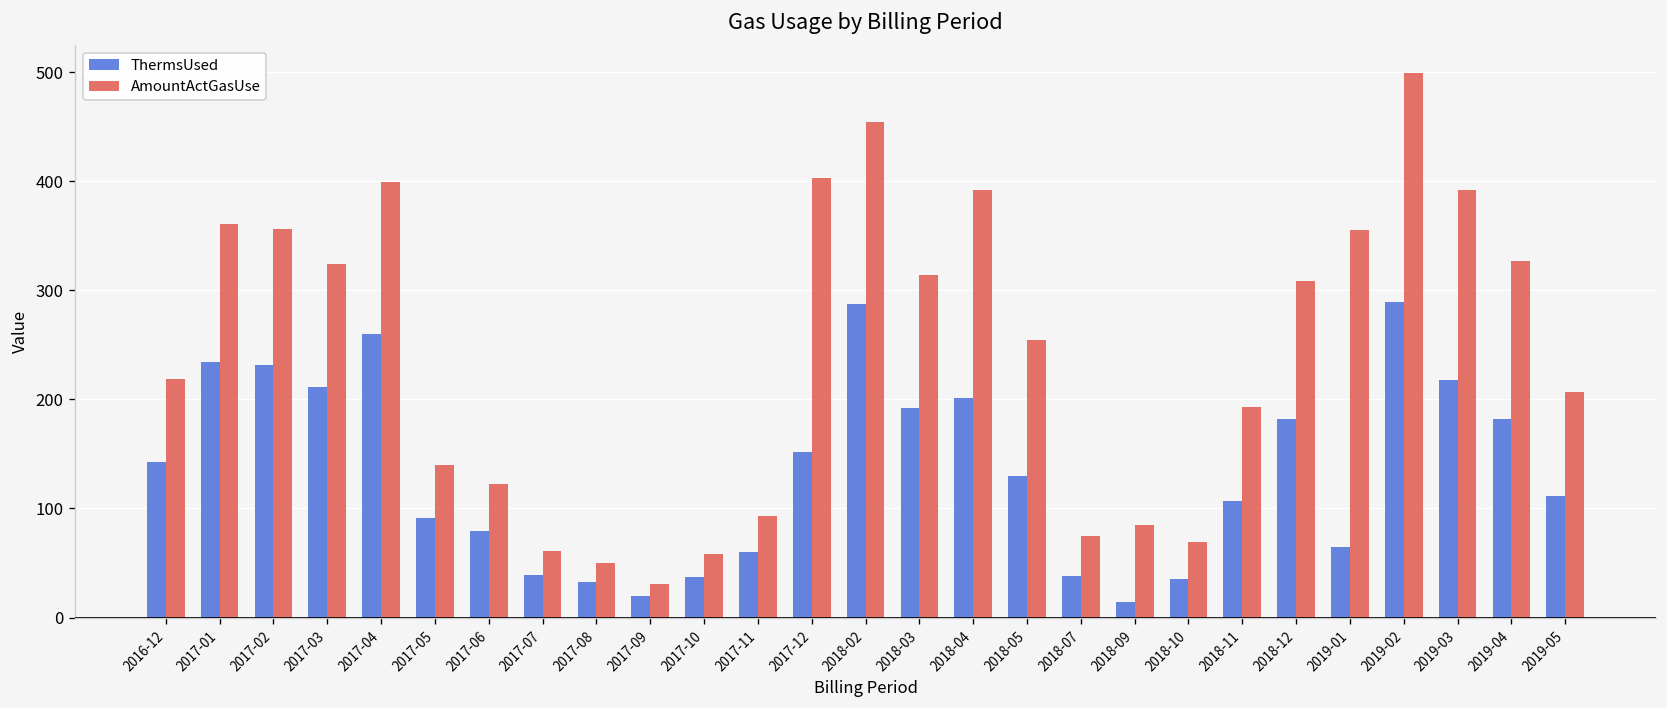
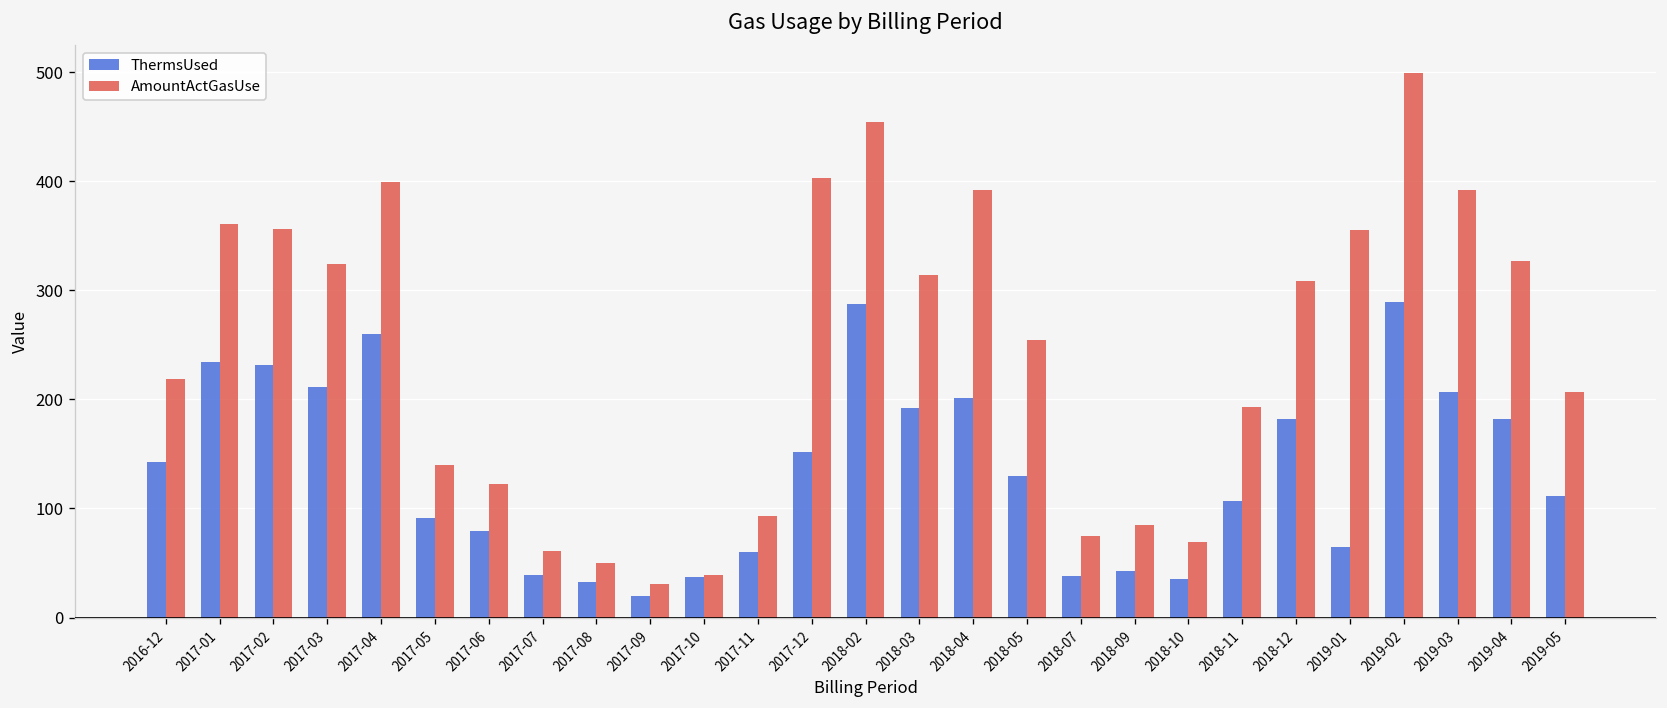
  {
    "ThermsUsed": {
      "2016-12": 140,
      "2017-01": 230,
      "2017-02": 230,
      "2017-03": 210,
      "2017-04": 260,
      "2017-05": 90,
      "2017-06": 80,
      "2017-07": 40,
      "2017-08": 30,
      "2017-09": 20,
      "2017-10": 40,
      "2017-11": 60,
      "2017-12": 150,
      "2018-02": 290,
      "2018-03": 190,
      "2018-04": 200,
      "2018-05": 130,
      "2018-07": 40,
-     "2018-09": 10,
+     "2018-09": 40,
      "2018-10": 40,
      "2018-11": 110,
      "2018-12": 180,
      "2019-01": 60,
      "2019-02": 290,
-     "2019-03": 220,
+     "2019-03": 210,
      "2019-04": 180,
      "2019-05": 110
    },
    "AmountActGasUse": {
      "2016-12": 220,
      "2017-01": 360,
      "2017-02": 360,
      "2017-03": 320,
      "2017-04": 400,
      "2017-05": 140,
      "2017-06": 120,
      "2017-07": 60,
      "2017-08": 50,
      "2017-09": 30,
-     "2017-10": 60,
+     "2017-10": 40,
      "2017-11": 90,
      "2017-12": 400,
      "2018-02": 450,
      "2018-03": 310,
      "2018-04": 390,
      "2018-05": 250,
      "2018-07": 70,
      "2018-09": 80,
      "2018-10": 70,
      "2018-11": 190,
      "2018-12": 310,
      "2019-01": 360,
      "2019-02": 500,
      "2019-03": 390,
      "2019-04": 330,
      "2019-05": 210
    }
  }
